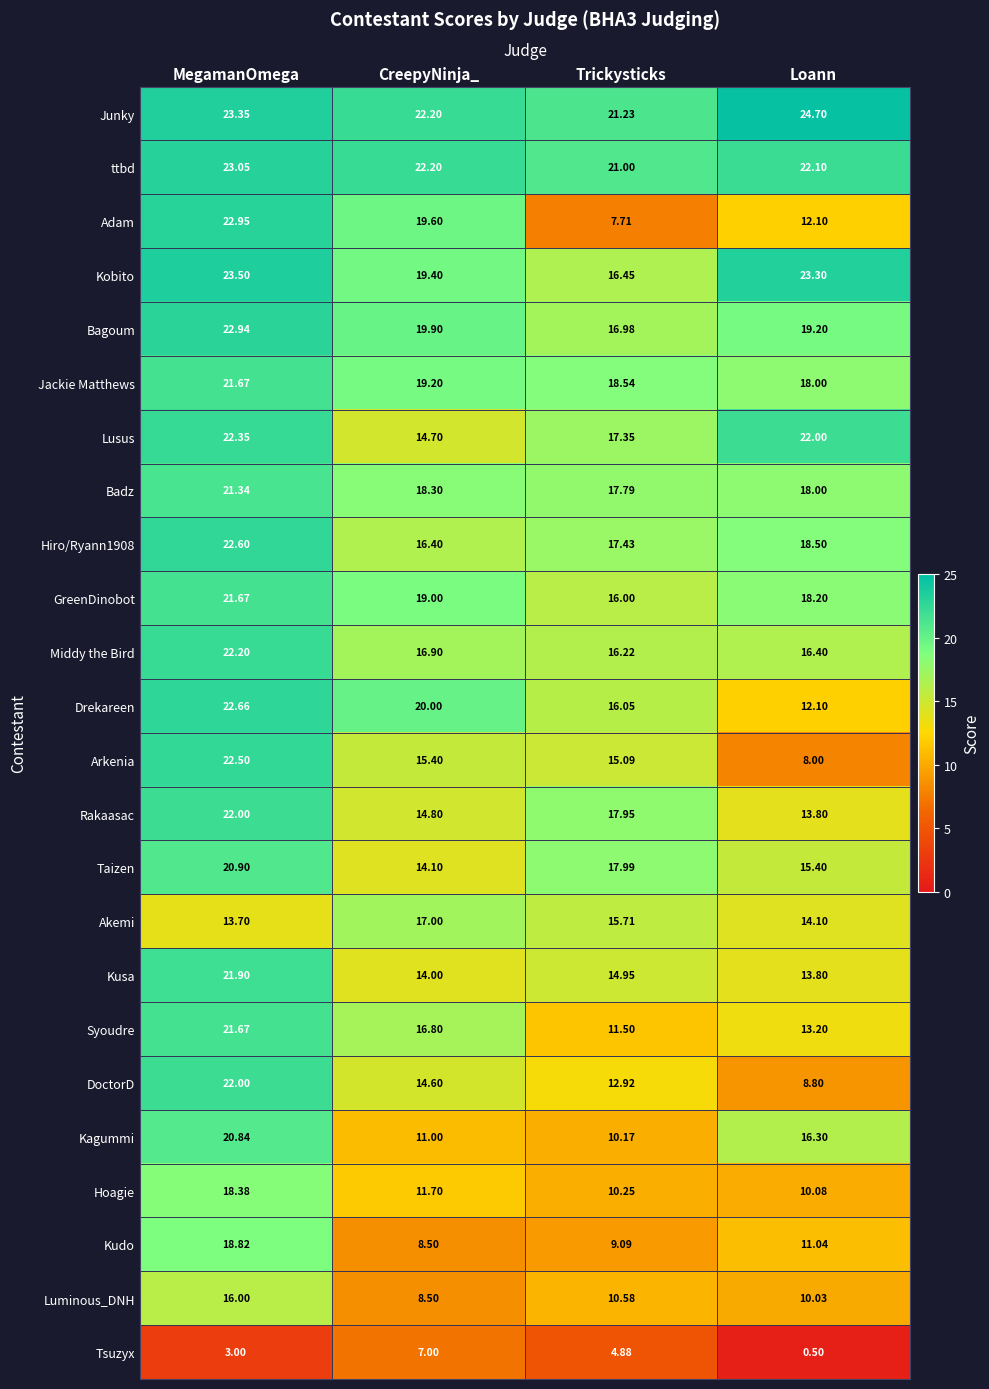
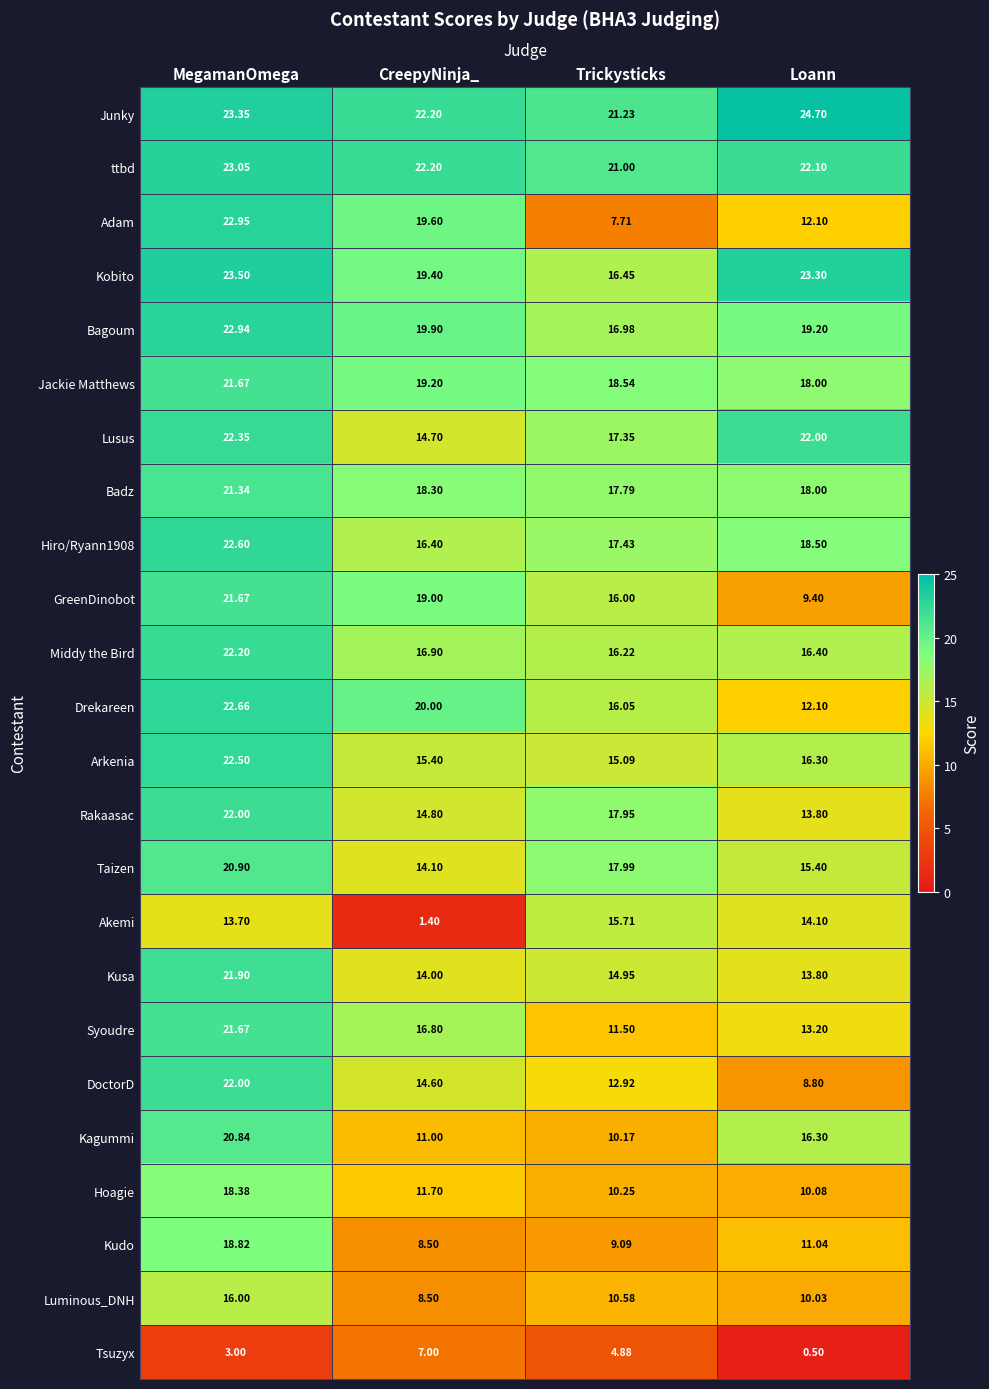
  {
    "Junky": {
      "MegamanOmega": 23.35,
      "CreepyNinja_": 22.20,
      "Trickysticks": 21.23,
      "Loann": 24.70
    },
    "ttbd": {
      "MegamanOmega": 23.05,
      "CreepyNinja_": 22.20,
      "Trickysticks": 21.00,
      "Loann": 22.10
    },
    "Adam": {
      "MegamanOmega": 22.95,
      "CreepyNinja_": 19.60,
      "Trickysticks": 7.71,
      "Loann": 12.10
    },
    "Kobito": {
      "MegamanOmega": 23.50,
      "CreepyNinja_": 19.40,
      "Trickysticks": 16.45,
      "Loann": 23.30
    },
    "Bagoum": {
      "MegamanOmega": 22.94,
      "CreepyNinja_": 19.90,
      "Trickysticks": 16.98,
      "Loann": 19.20
    },
    "Jackie Matthews": {
      "MegamanOmega": 21.67,
      "CreepyNinja_": 19.20,
      "Trickysticks": 18.54,
      "Loann": 18.00
    },
    "Lusus": {
      "MegamanOmega": 22.35,
      "CreepyNinja_": 14.70,
      "Trickysticks": 17.35,
      "Loann": 22.00
    },
    "Badz": {
      "MegamanOmega": 21.34,
      "CreepyNinja_": 18.30,
      "Trickysticks": 17.79,
      "Loann": 18.00
    },
    "Hiro/Ryann1908": {
      "MegamanOmega": 22.60,
      "CreepyNinja_": 16.40,
      "Trickysticks": 17.43,
      "Loann": 18.50
    },
    "GreenDinobot": {
      "MegamanOmega": 21.67,
      "CreepyNinja_": 19.00,
      "Trickysticks": 16.00,
-     "Loann": 18.20
+     "Loann": 9.40
    },
    "Middy the Bird": {
      "MegamanOmega": 22.20,
      "CreepyNinja_": 16.90,
      "Trickysticks": 16.22,
      "Loann": 16.40
    },
    "Drekareen": {
      "MegamanOmega": 22.66,
      "CreepyNinja_": 20.00,
      "Trickysticks": 16.05,
      "Loann": 12.10
    },
    "Arkenia": {
      "MegamanOmega": 22.50,
      "CreepyNinja_": 15.40,
      "Trickysticks": 15.09,
-     "Loann": 8.00
+     "Loann": 16.30
    },
    "Rakaasac": {
      "MegamanOmega": 22.00,
      "CreepyNinja_": 14.80,
      "Trickysticks": 17.95,
      "Loann": 13.80
    },
    "Taizen": {
      "MegamanOmega": 20.90,
      "CreepyNinja_": 14.10,
      "Trickysticks": 17.99,
      "Loann": 15.40
    },
    "Akemi": {
      "MegamanOmega": 13.70,
-     "CreepyNinja_": 17.00,
+     "CreepyNinja_": 1.40,
      "Trickysticks": 15.71,
      "Loann": 14.10
    },
    "Kusa": {
      "MegamanOmega": 21.90,
      "CreepyNinja_": 14.00,
      "Trickysticks": 14.95,
      "Loann": 13.80
    },
    "Syoudre": {
      "MegamanOmega": 21.67,
      "CreepyNinja_": 16.80,
      "Trickysticks": 11.50,
      "Loann": 13.20
    },
    "DoctorD": {
      "MegamanOmega": 22.00,
      "CreepyNinja_": 14.60,
      "Trickysticks": 12.92,
      "Loann": 8.80
    },
    "Kagummi": {
      "MegamanOmega": 20.84,
      "CreepyNinja_": 11.00,
      "Trickysticks": 10.17,
      "Loann": 16.30
    },
    "Hoagie": {
      "MegamanOmega": 18.38,
      "CreepyNinja_": 11.70,
      "Trickysticks": 10.25,
      "Loann": 10.08
    },
    "Kudo": {
      "MegamanOmega": 18.82,
      "CreepyNinja_": 8.50,
      "Trickysticks": 9.09,
      "Loann": 11.04
    },
    "Luminous_DNH": {
      "MegamanOmega": 16.00,
      "CreepyNinja_": 8.50,
      "Trickysticks": 10.58,
      "Loann": 10.03
    },
    "Tsuzyx": {
      "MegamanOmega": 3.00,
      "CreepyNinja_": 7.00,
      "Trickysticks": 4.88,
      "Loann": 0.50
    }
  }
